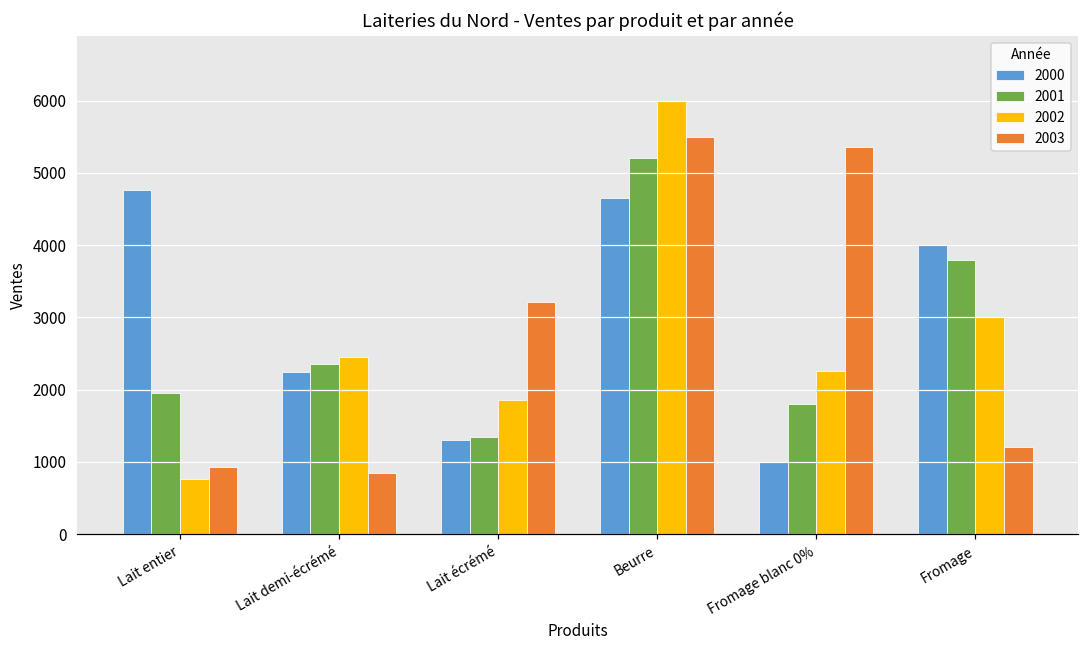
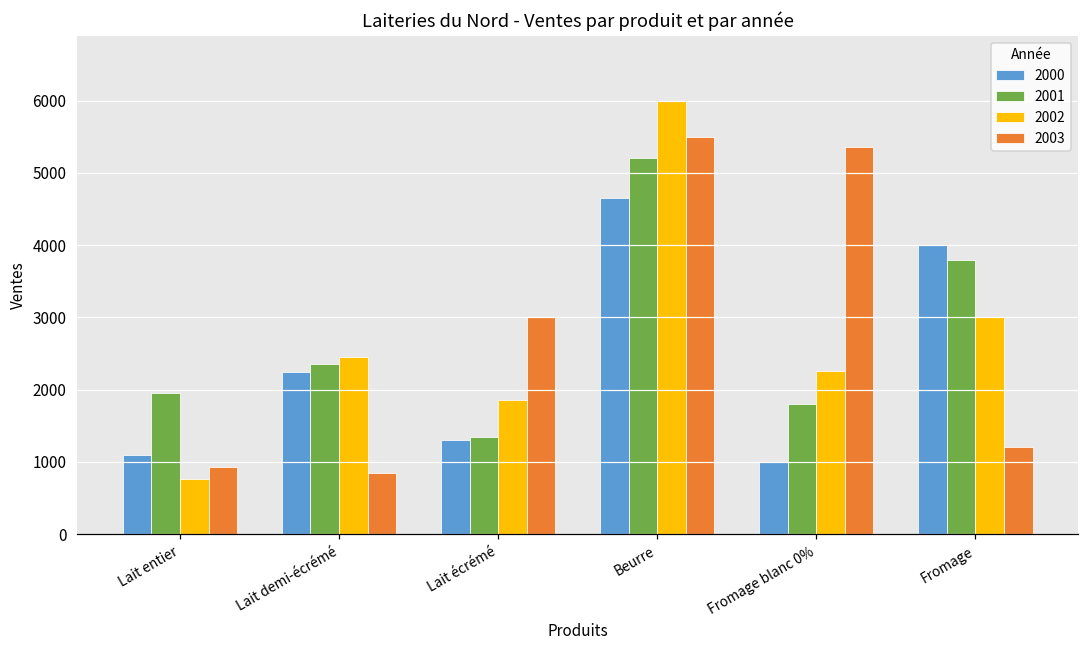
  {
    "2000": {
-     "Lait entier": 4800,
+     "Lait entier": 1100,
      "Lait demi-écrémé": 2300,
      "Lait écrémé": 1300,
      "Beurre": 4700,
      "Fromage blanc 0%": 1000,
      "Fromage": 4000
    },
    "2001": {
      "Lait entier": 2000,
      "Lait demi-écrémé": 2400,
      "Lait écrémé": 1300,
      "Beurre": 5200,
      "Fromage blanc 0%": 1800,
      "Fromage": 3800
    },
    "2002": {
      "Lait entier": 800,
      "Lait demi-écrémé": 2500,
      "Lait écrémé": 1900,
      "Beurre": 6000,
      "Fromage blanc 0%": 2300,
      "Fromage": 3000
    },
    "2003": {
      "Lait entier": 900,
      "Lait demi-écrémé": 900,
-     "Lait écrémé": 3200,
+     "Lait écrémé": 3000,
      "Beurre": 5500,
      "Fromage blanc 0%": 5400,
      "Fromage": 1200
    }
  }
